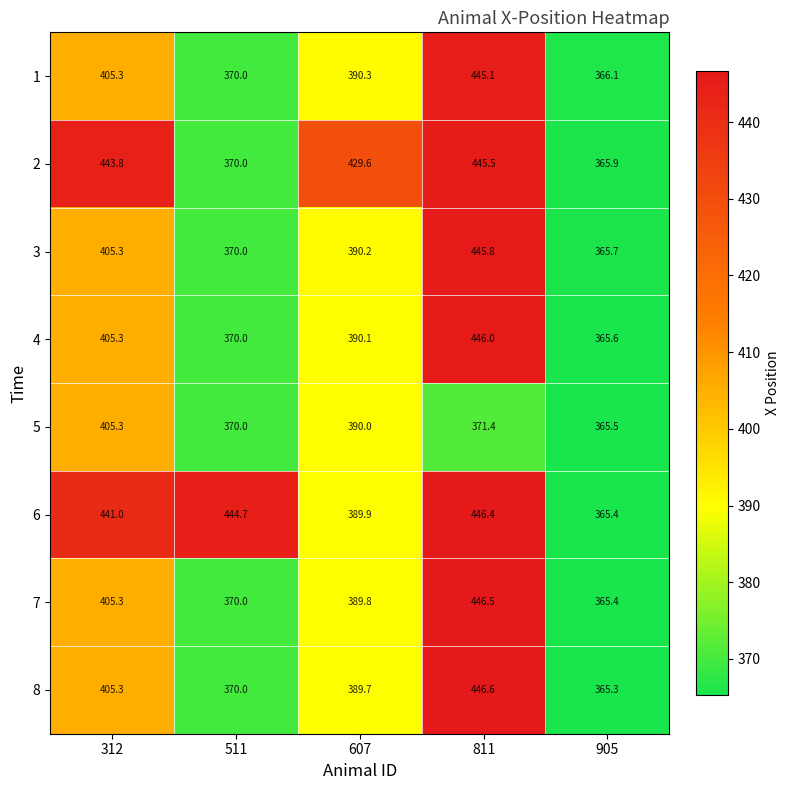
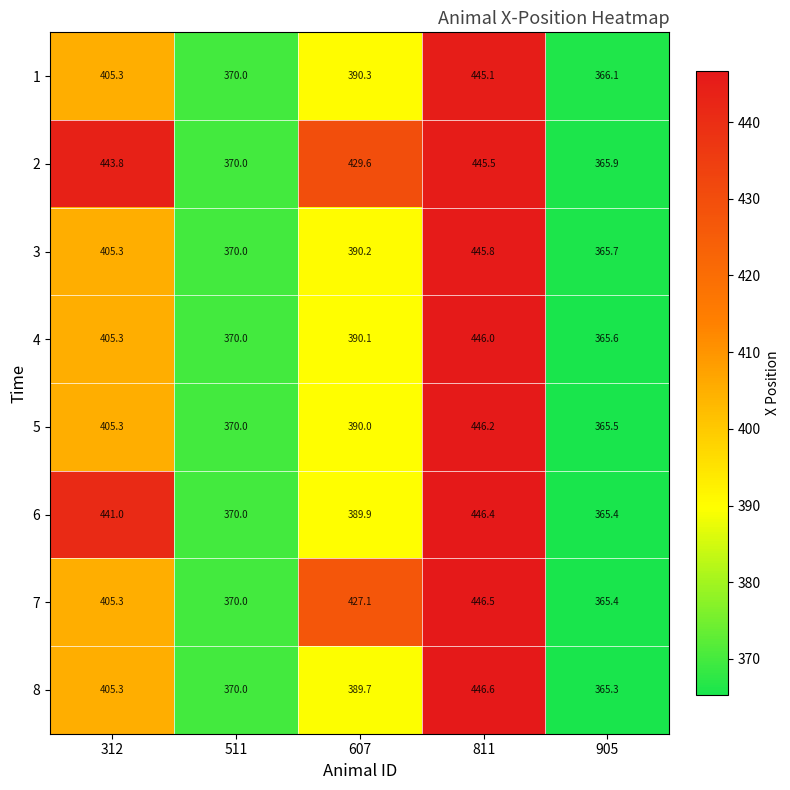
  {
    "1": {
      "312": 405.3,
      "511": 370.0,
      "607": 390.3,
      "811": 445.1,
      "905": 366.1
    },
    "2": {
      "312": 443.8,
      "511": 370.0,
      "607": 429.6,
      "811": 445.5,
      "905": 365.9
    },
    "3": {
      "312": 405.3,
      "511": 370.0,
      "607": 390.2,
      "811": 445.8,
      "905": 365.7
    },
    "4": {
      "312": 405.3,
      "511": 370.0,
      "607": 390.1,
      "811": 446.0,
      "905": 365.6
    },
    "5": {
      "312": 405.3,
      "511": 370.0,
      "607": 390.0,
-     "811": 371.4,
+     "811": 446.2,
      "905": 365.5
    },
    "6": {
      "312": 441.0,
-     "511": 444.7,
+     "511": 370.0,
      "607": 389.9,
      "811": 446.4,
      "905": 365.4
    },
    "7": {
      "312": 405.3,
      "511": 370.0,
-     "607": 389.8,
+     "607": 427.1,
      "811": 446.5,
      "905": 365.4
    },
    "8": {
      "312": 405.3,
      "511": 370.0,
      "607": 389.7,
      "811": 446.6,
      "905": 365.3
    }
  }
